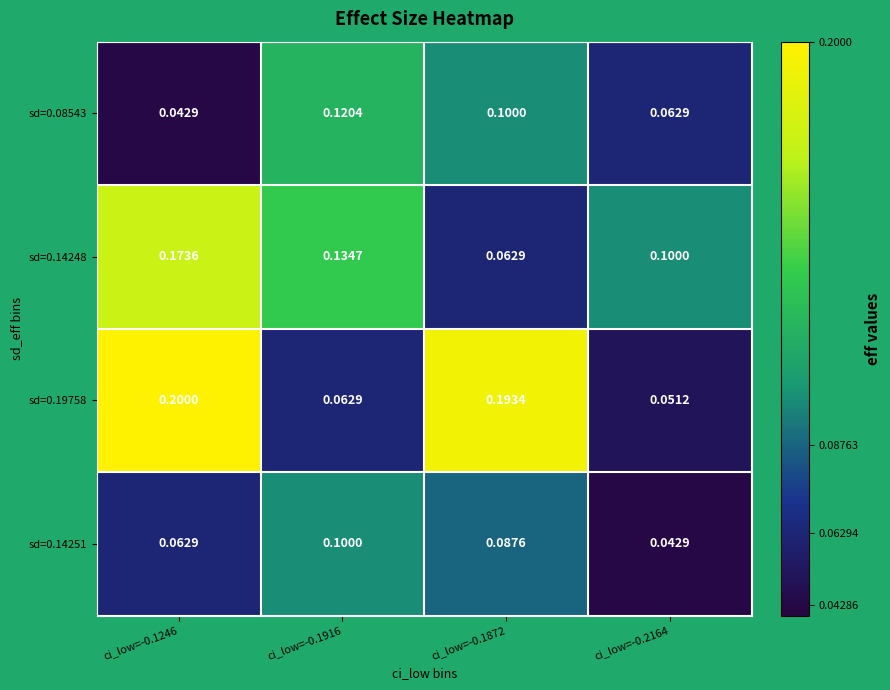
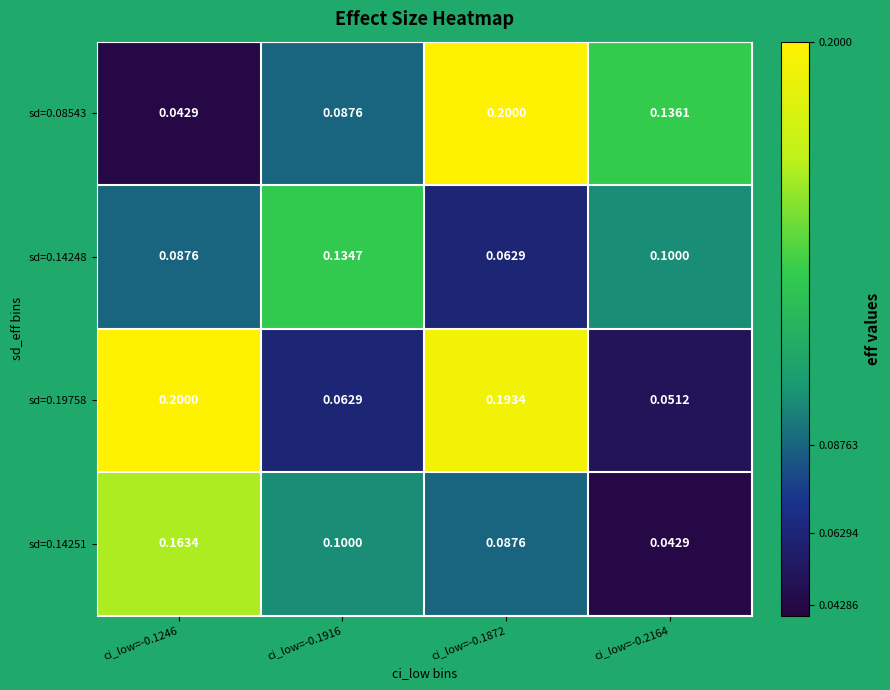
  {
    "sd=0.08543": {
      "ci_low=-0.1246": 0.0429,
-     "ci_low=-0.1916": 0.1204,
-     "ci_low=-0.1872": 0.1000,
-     "ci_low=-0.2164": 0.0629
+     "ci_low=-0.1916": 0.0876,
+     "ci_low=-0.1872": 0.2000,
+     "ci_low=-0.2164": 0.1361
    },
    "sd=0.14248": {
-     "ci_low=-0.1246": 0.1736,
+     "ci_low=-0.1246": 0.0876,
      "ci_low=-0.1916": 0.1347,
      "ci_low=-0.1872": 0.0629,
      "ci_low=-0.2164": 0.1000
    },
    "sd=0.19758": {
      "ci_low=-0.1246": 0.2000,
      "ci_low=-0.1916": 0.0629,
      "ci_low=-0.1872": 0.1934,
      "ci_low=-0.2164": 0.0512
    },
    "sd=0.14251": {
-     "ci_low=-0.1246": 0.0629,
+     "ci_low=-0.1246": 0.1634,
      "ci_low=-0.1916": 0.1000,
      "ci_low=-0.1872": 0.0876,
      "ci_low=-0.2164": 0.0429
    }
  }
